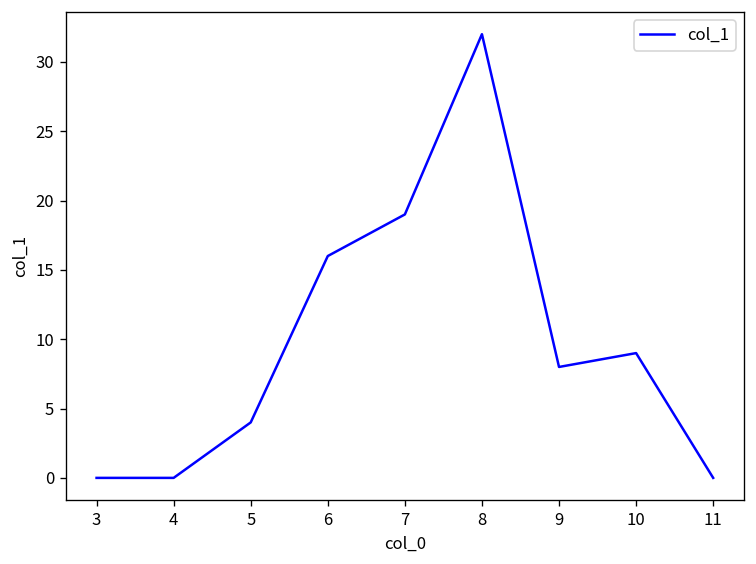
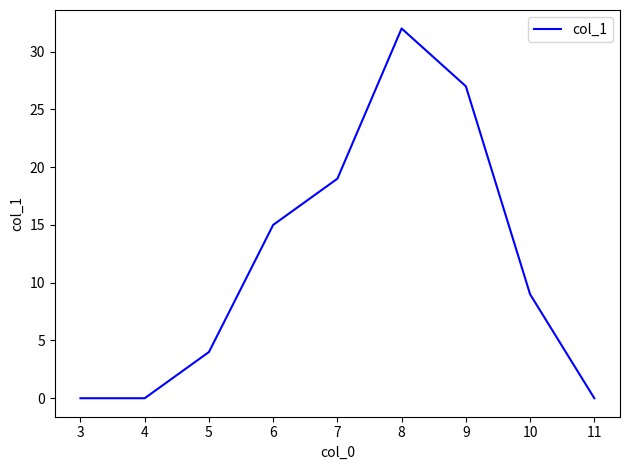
  {
    "3": 0,
    "4": 0,
    "5": 4,
-   "6": 16,
+   "6": 15,
    "7": 19,
    "8": 32,
-   "9": 8,
+   "9": 27,
    "10": 9,
    "11": 0
  }
